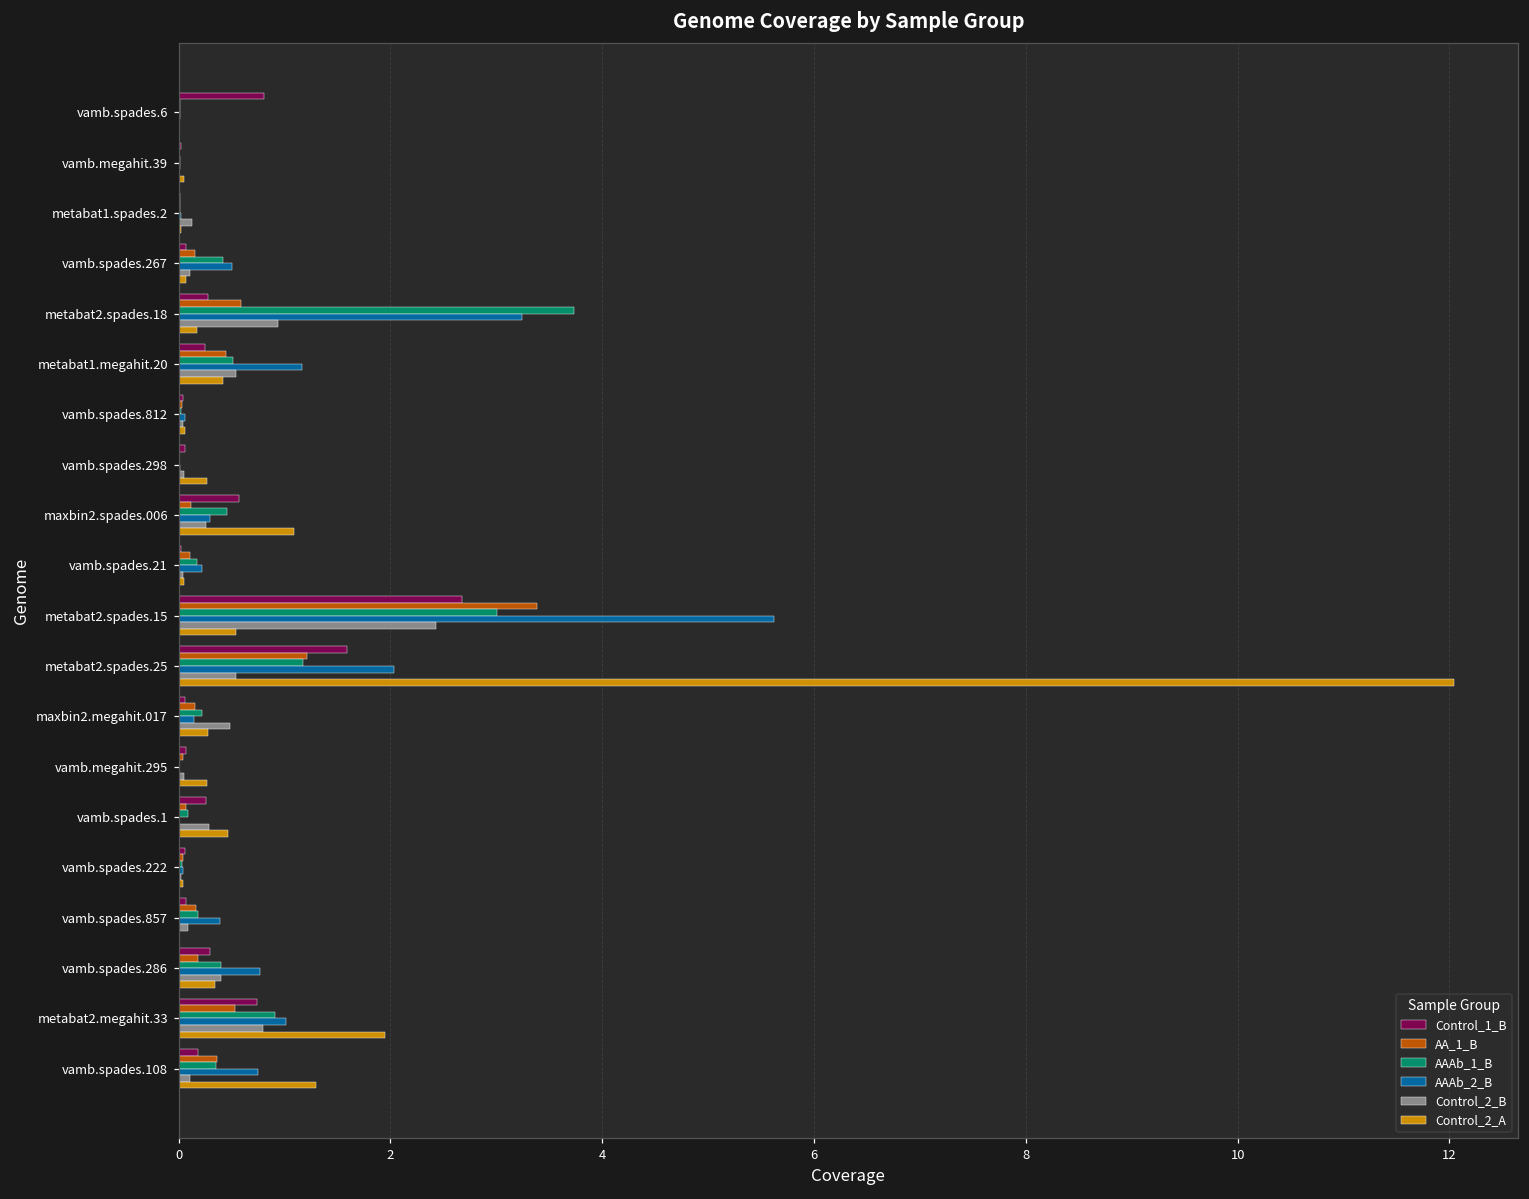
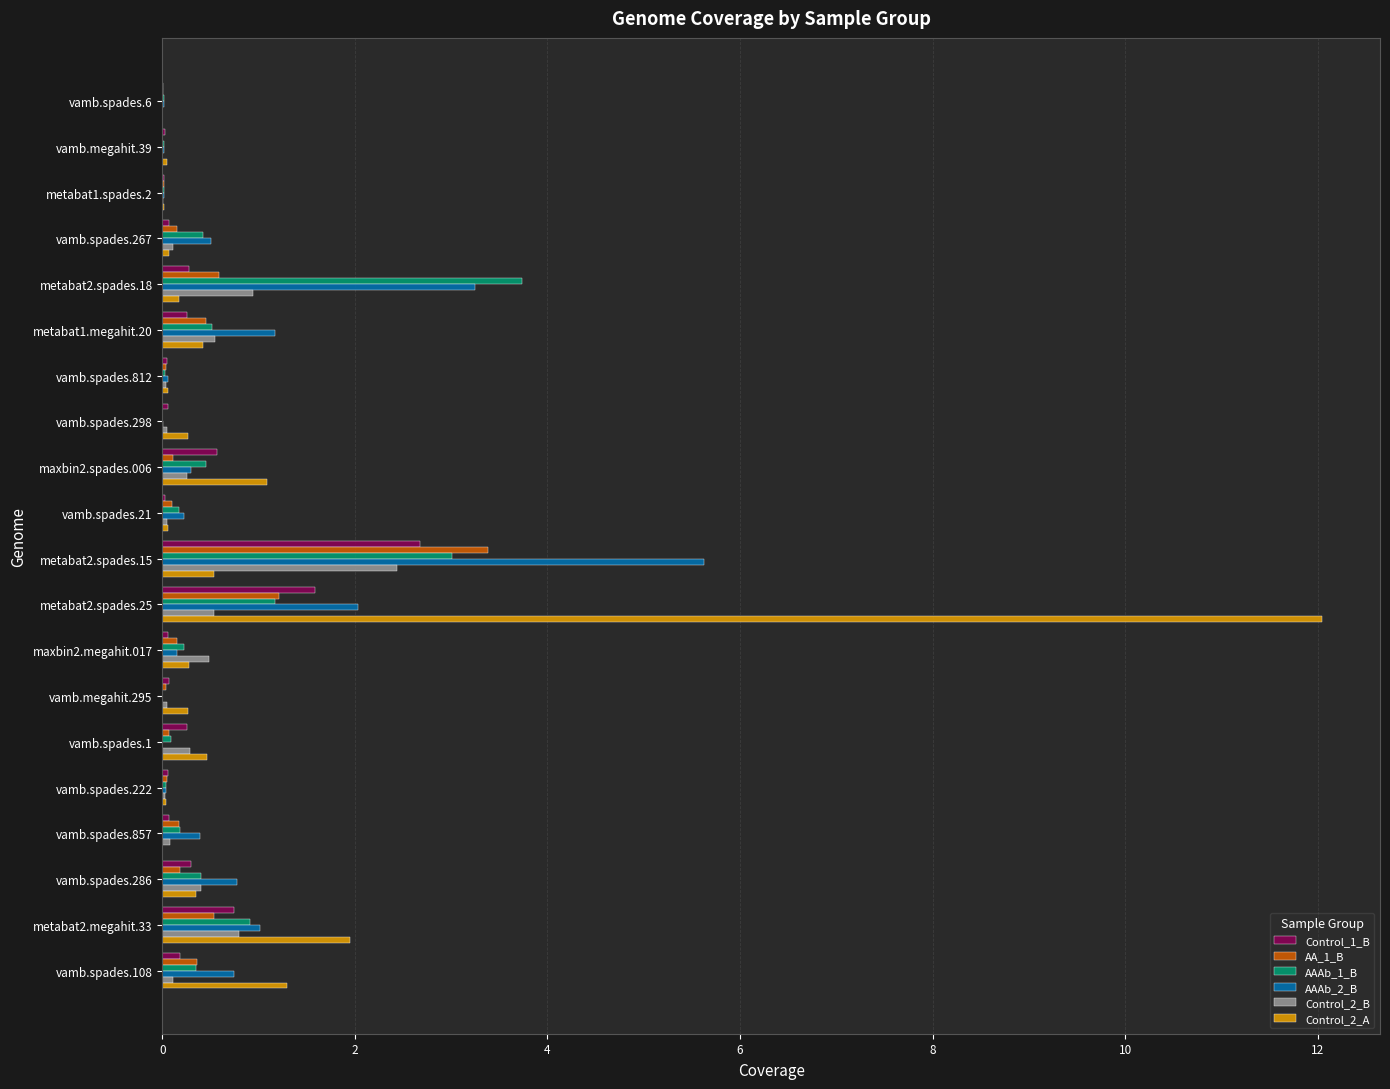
  {
    "Control_1_B": {
-     "vamb.spades.6": 0.8,
+     "vamb.spades.6": 0.0,
      "vamb.megahit.39": 0.0,
      "vamb.spades.267": 0.1,
      "metabat2.spades.18": 0.3,
      "metabat1.megahit.20": 0.3,
      "vamb.spades.812": 0.0,
      "vamb.spades.298": 0.1,
      "maxbin2.spades.006": 0.6,
      "metabat2.spades.15": 2.7,
      "metabat2.spades.25": 1.6,
      "maxbin2.megahit.017": 0.1,
      "vamb.megahit.295": 0.1,
      "vamb.spades.1": 0.3,
      "vamb.spades.222": 0.1,
      "vamb.spades.857": 0.1,
      "vamb.spades.286": 0.3,
      "metabat2.megahit.33": 0.7,
      "vamb.spades.108": 0.2
    },
    "AA_1_B": {
      "vamb.megahit.39": 0.0,
      "vamb.spades.267": 0.2,
      "metabat2.spades.18": 0.6,
      "metabat1.megahit.20": 0.5,
      "vamb.spades.812": 0.0,
      "vamb.spades.298": 0.0,
      "maxbin2.spades.006": 0.1,
      "vamb.spades.21": 0.1,
      "metabat2.spades.15": 3.4,
      "metabat2.spades.25": 1.2,
      "maxbin2.megahit.017": 0.2,
      "vamb.megahit.295": 0.0,
      "vamb.spades.1": 0.1,
      "vamb.spades.222": 0.0,
      "vamb.spades.857": 0.2,
      "vamb.spades.286": 0.2,
      "metabat2.megahit.33": 0.5,
      "vamb.spades.108": 0.4
    },
    "AAAb_1_B": {
      "vamb.spades.267": 0.4,
      "metabat2.spades.18": 3.7,
      "metabat1.megahit.20": 0.5,
      "vamb.spades.298": 0.0,
      "maxbin2.spades.006": 0.5,
      "vamb.spades.21": 0.2,
      "metabat2.spades.15": 3.0,
      "metabat2.spades.25": 1.2,
      "maxbin2.megahit.017": 0.2,
      "vamb.megahit.295": 0.0,
      "vamb.spades.1": 0.1,
      "vamb.spades.222": 0.0,
      "vamb.spades.857": 0.2,
      "vamb.spades.286": 0.4,
      "metabat2.megahit.33": 0.9,
      "vamb.spades.108": 0.3
    },
    "AAAb_2_B": {
      "vamb.spades.267": 0.5,
      "metabat2.spades.18": 3.2,
      "metabat1.megahit.20": 1.2,
      "vamb.spades.812": 0.1,
      "maxbin2.spades.006": 0.3,
      "vamb.spades.21": 0.2,
      "metabat2.spades.15": 5.6,
      "metabat2.spades.25": 2.0,
      "maxbin2.megahit.017": 0.1,
      "vamb.megahit.295": 0.0,
      "vamb.spades.1": 0.0,
      "vamb.spades.222": 0.0,
      "vamb.spades.857": 0.4,
      "vamb.spades.286": 0.8,
      "metabat2.megahit.33": 1.0,
      "vamb.spades.108": 0.7
    },
    "Control_2_B": {
      "vamb.spades.6": 0.0,
      "vamb.megahit.39": 0.0,
-     "metabat1.spades.2": 0.1,
+     "metabat1.spades.2": 0.0,
      "vamb.spades.267": 0.1,
      "metabat2.spades.18": 0.9,
      "metabat1.megahit.20": 0.5,
      "vamb.spades.812": 0.0,
      "vamb.spades.298": 0.0,
      "maxbin2.spades.006": 0.3,
      "vamb.spades.21": 0.0,
      "metabat2.spades.15": 2.4,
      "metabat2.spades.25": 0.5,
      "maxbin2.megahit.017": 0.5,
      "vamb.megahit.295": 0.1,
      "vamb.spades.1": 0.3,
      "vamb.spades.857": 0.1,
      "vamb.spades.286": 0.4,
      "metabat2.megahit.33": 0.8,
      "vamb.spades.108": 0.1
    },
    "Control_2_A": {
      "vamb.spades.6": 0.0,
      "vamb.megahit.39": 0.0,
      "vamb.spades.267": 0.1,
      "metabat2.spades.18": 0.2,
      "metabat1.megahit.20": 0.4,
      "vamb.spades.812": 0.1,
      "vamb.spades.298": 0.3,
      "maxbin2.spades.006": 1.1,
      "vamb.spades.21": 0.1,
      "metabat2.spades.15": 0.5,
      "metabat2.spades.25": 12.0,
      "maxbin2.megahit.017": 0.3,
      "vamb.megahit.295": 0.3,
      "vamb.spades.1": 0.5,
      "vamb.spades.222": 0.0,
      "vamb.spades.857": 0.0,
      "vamb.spades.286": 0.3,
      "metabat2.megahit.33": 1.9,
      "vamb.spades.108": 1.3
    }
  }
